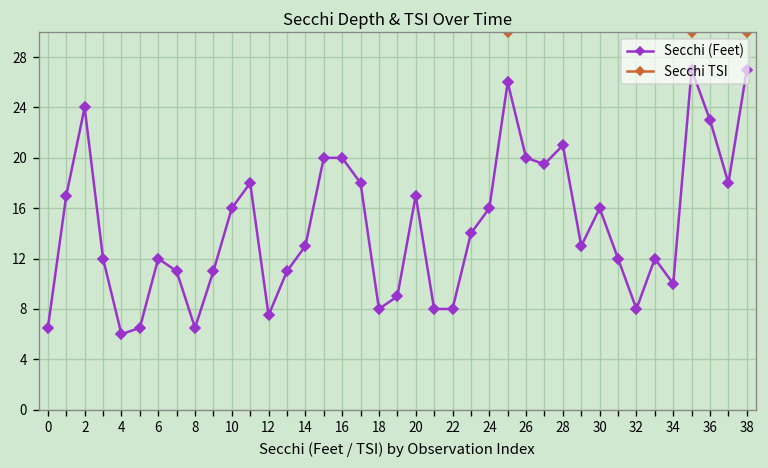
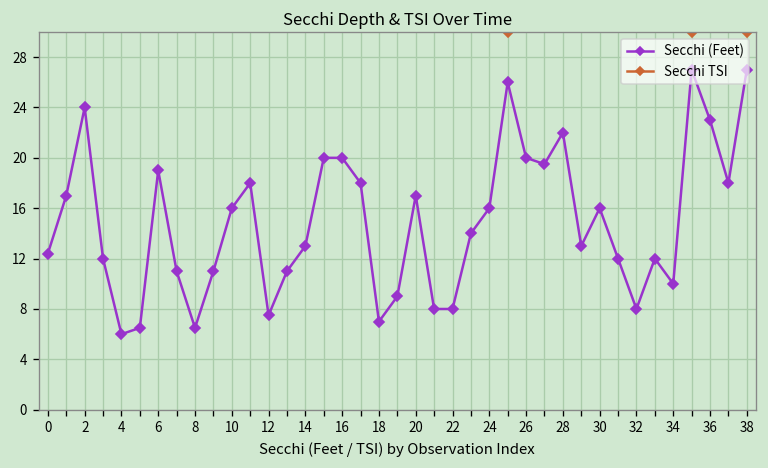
  {
    "Secchi (Feet)": {
-     "0": 6.5,
+     "0": 12.4,
      "2": 24.0,
      "4": 6.0,
-     "6": 12,
+     "6": 19,
      "8": 6.5,
      "10": 16.0,
      "12": 7.5,
      "14": 13.0,
      "16": 20.0,
-     "18": 8,
+     "18": 7,
      "20": 17.0,
      "22": 8.0,
      "24": 16.0,
      "26": 20.0,
-     "28": 21,
+     "28": 22,
      "30": 16.0,
      "32": 8.0,
      "34": 10.0,
      "36": 23.0
    },
    "Secchi TSI": {
      "38": 30.0
    }
  }
